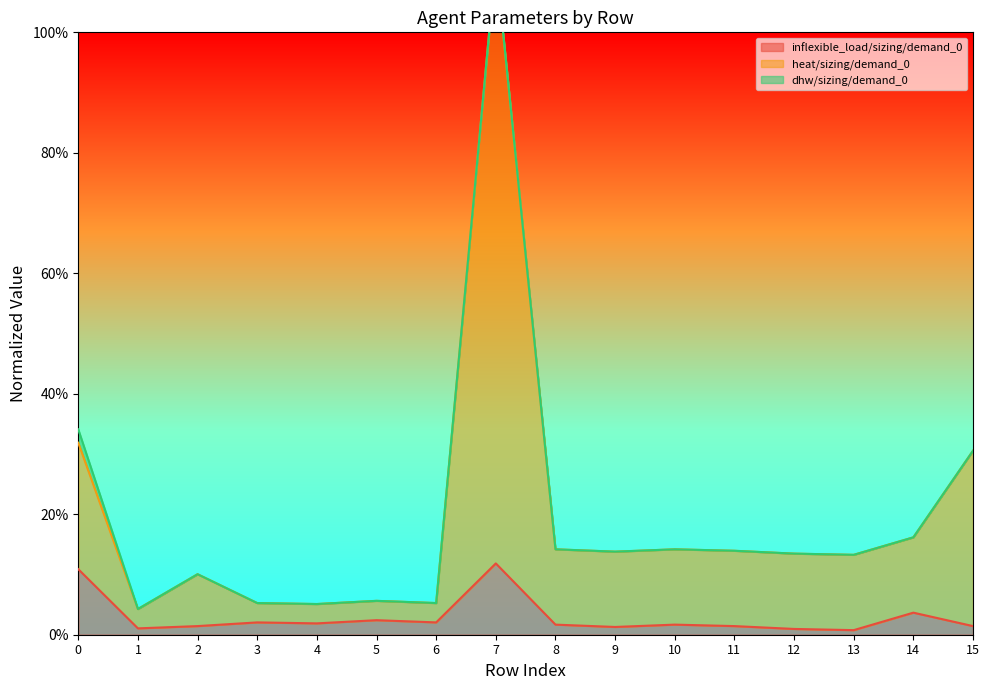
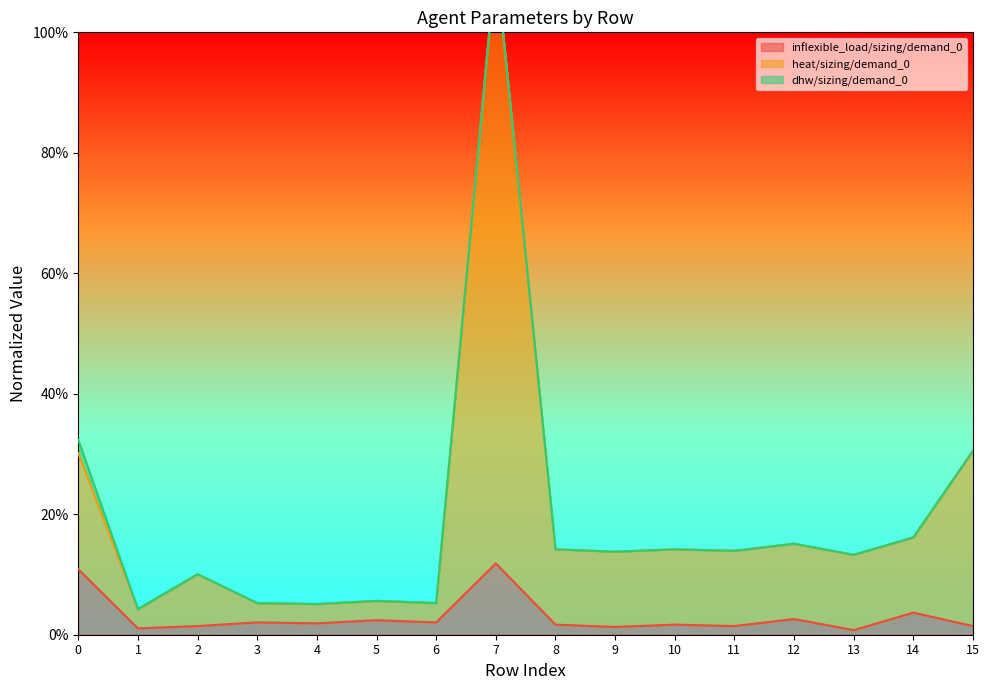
  {
    "inflexible_load/sizing/demand_0": {
      "0": "11%",
      "1": "1%",
      "2": "1%",
      "3": "2%",
      "4": "2%",
      "5": "2%",
      "6": "2%",
      "7": "12%",
      "8": "2%",
      "9": "1%",
      "10": "2%",
      "11": "1%",
-     "12": "1%",
+     "12": "3%",
      "13": "1%",
      "14": "4%",
      "15": "1%"
    },
    "heat/sizing/demand_0": {
-     "0": "21%"
+     "0": "19%"
    },
    "dhw/sizing/demand_0": {
      "0": "2%"
    }
  }
